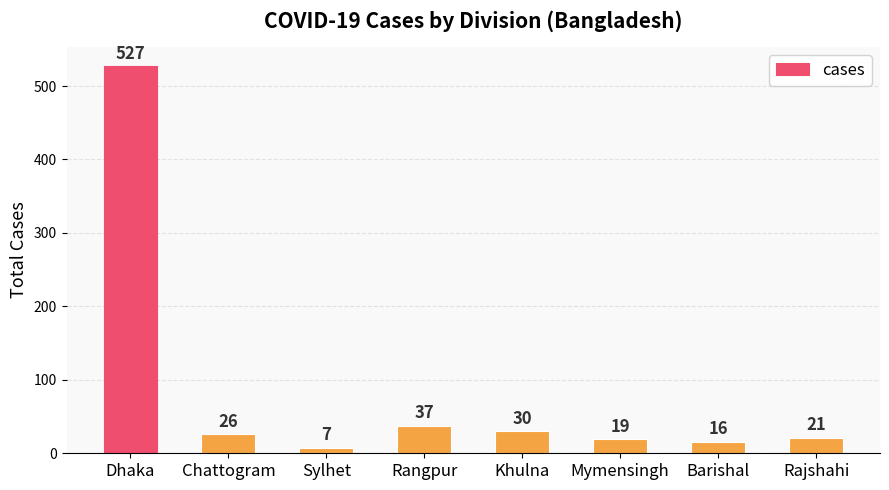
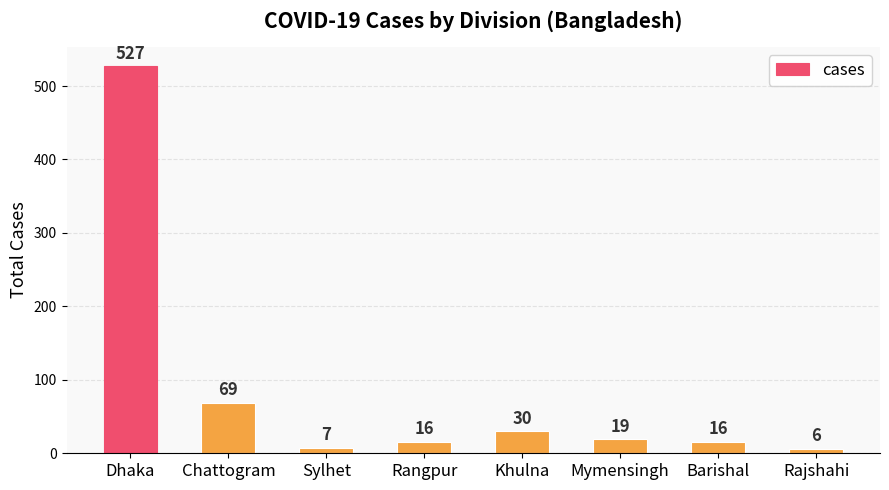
  {
    "Dhaka": 527,
-   "Chattogram": 26,
+   "Chattogram": 69,
    "Sylhet": 7,
-   "Rangpur": 37,
+   "Rangpur": 16,
    "Khulna": 30,
    "Mymensingh": 19,
    "Barishal": 16,
-   "Rajshahi": 21
+   "Rajshahi": 6
  }
